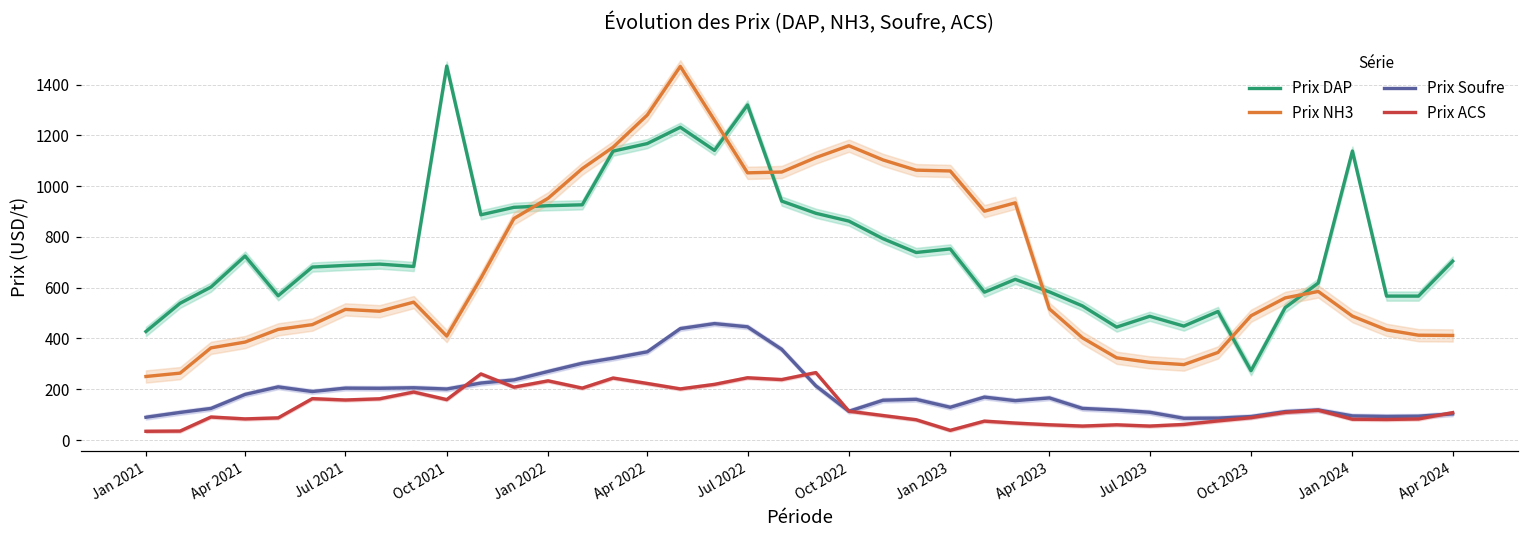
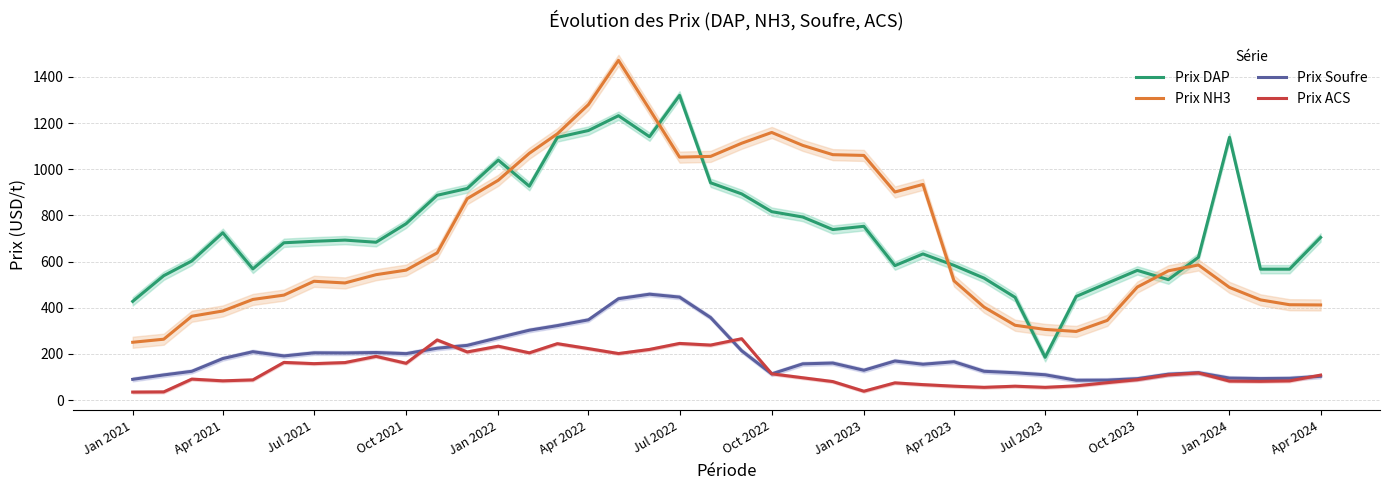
  {
    "Prix DAP": {
      "Jan 2021": 430,
      "Apr 2021": 720,
      "Jul 2021": 690,
-     "Oct 2021": 1470,
-     "Jan 2022": 920,
+     "Oct 2021": 760,
+     "Jan 2022": 1040,
      "Apr 2022": 1170,
      "Jul 2022": 1320,
-     "Oct 2022": 860,
+     "Oct 2022": 820,
      "Jan 2023": 750,
      "Apr 2023": 580,
-     "Jul 2023": 490,
-     "Oct 2023": 270,
+     "Jul 2023": 190,
+     "Oct 2023": 560,
      "Jan 2024": 1140,
      "Apr 2024": 700
    },
    "Prix NH3": {
      "Jan 2021": 250,
      "Apr 2021": 390,
      "Jul 2021": 510,
-     "Oct 2021": 410,
+     "Oct 2021": 560,
      "Apr 2022": 1280,
      "Jul 2022": 1050,
      "Oct 2022": 1160,
      "Jan 2023": 1060,
      "Apr 2023": 520,
      "Jul 2023": 310,
      "Oct 2023": 490,
      "Jan 2024": 490,
      "Apr 2024": 410
    }
  }
